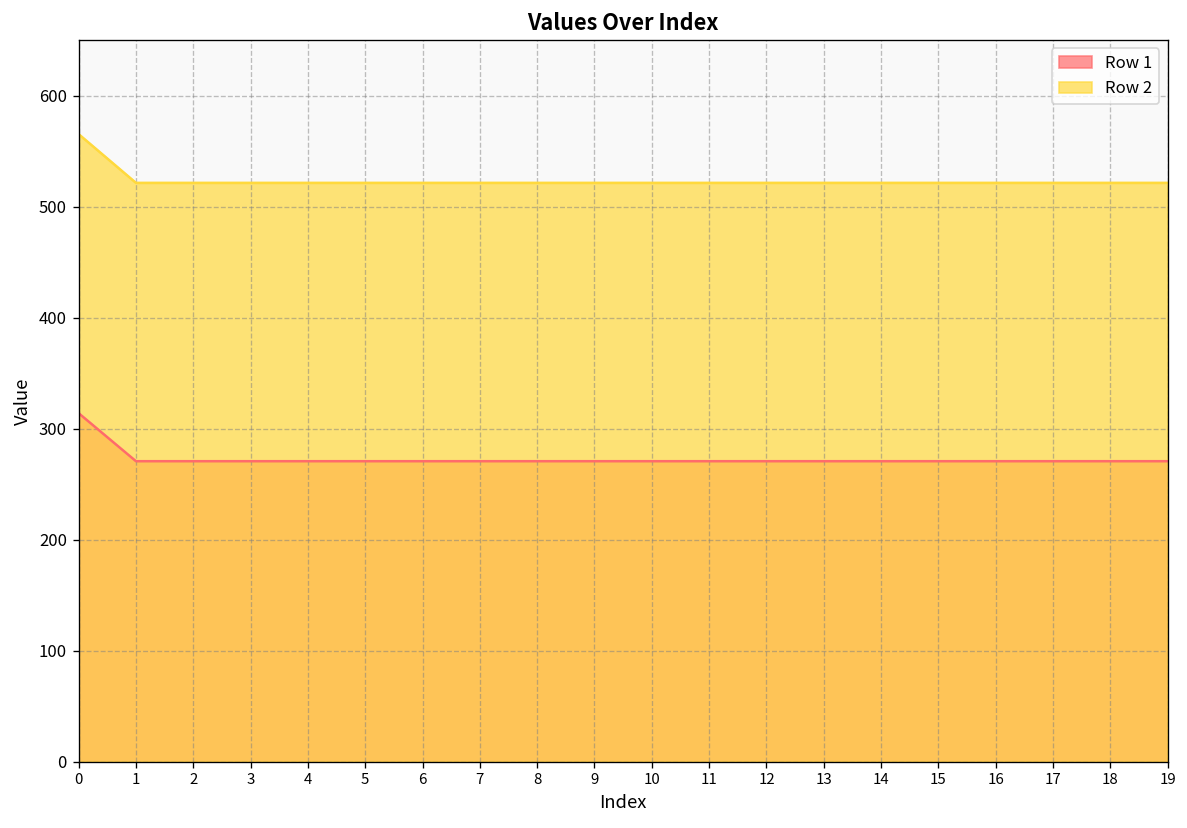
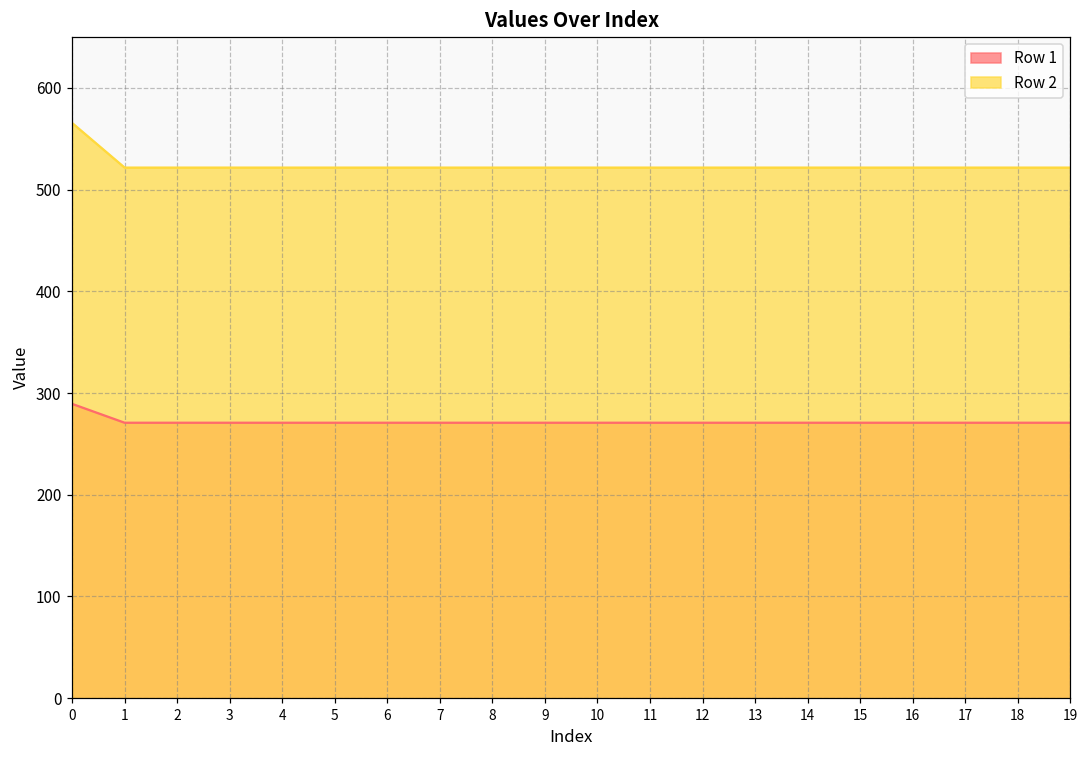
  {
    "Row 1": {
-     "0": 310,
+     "0": 290,
      "1": 270,
      "2": 270,
      "3": 270,
      "4": 270,
      "5": 270,
      "6": 270,
      "7": 270,
      "8": 270,
      "9": 270,
      "10": 270,
      "11": 270,
      "12": 270,
      "13": 270,
      "14": 270,
      "15": 270,
      "16": 270,
      "17": 270,
      "18": 270,
      "19": 270
    },
    "Row 2": {
      "0": 570,
      "1": 520,
      "2": 520,
      "3": 520,
      "4": 520,
      "5": 520,
      "6": 520,
      "7": 520,
      "8": 520,
      "9": 520,
      "10": 520,
      "11": 520,
      "12": 520,
      "13": 520,
      "14": 520,
      "15": 520,
      "16": 520,
      "17": 520,
      "18": 520,
      "19": 520
    }
  }
